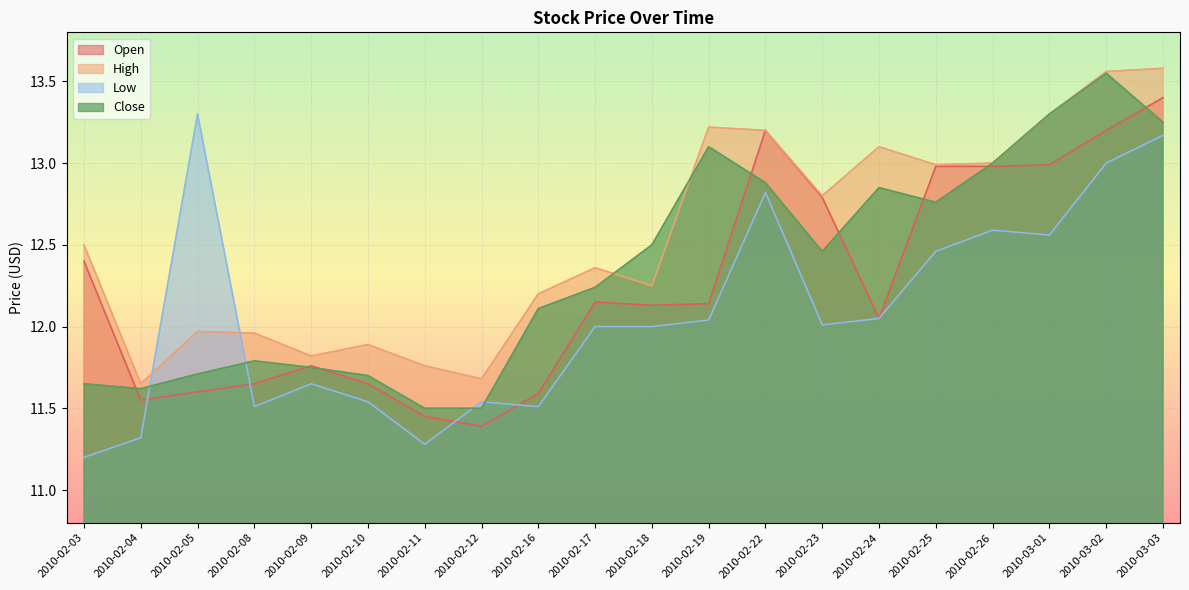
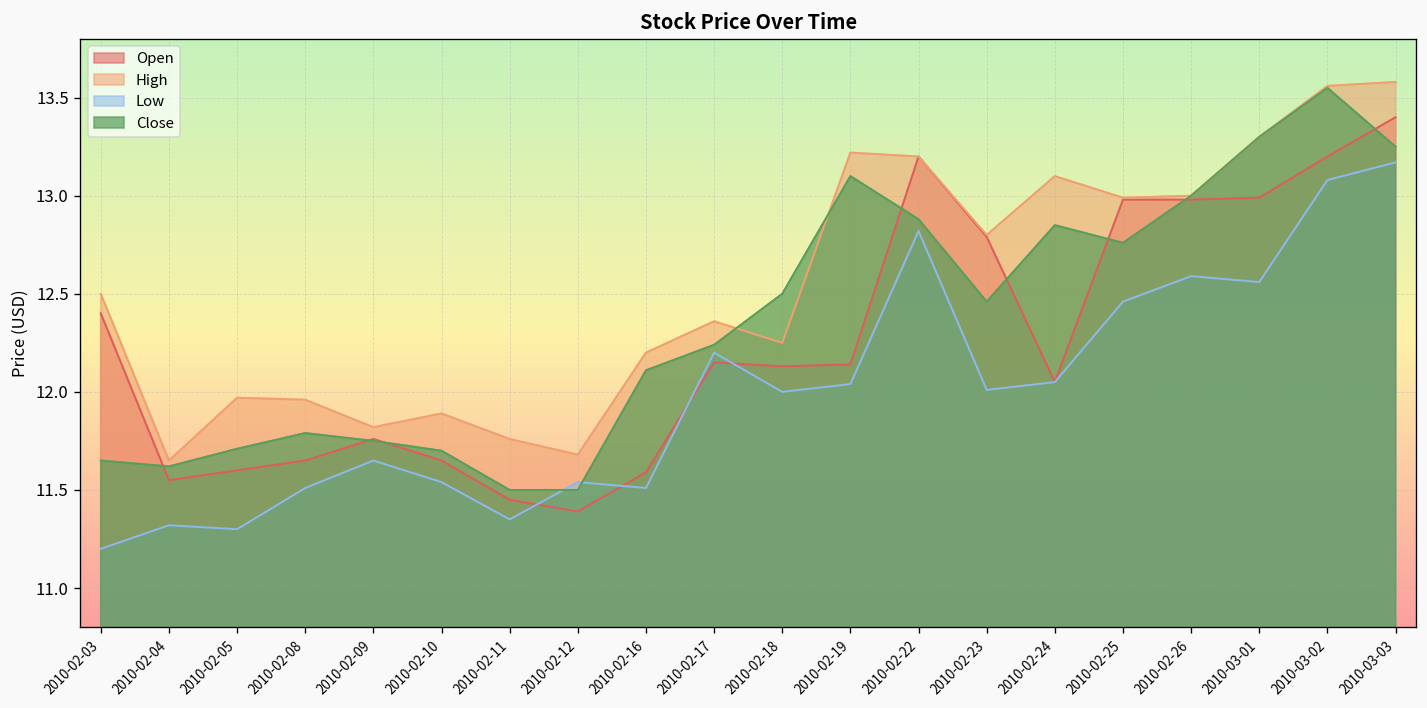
  {
    "Low": {
      "2010-02-03": 11.20,
      "2010-02-04": 11.32,
-     "2010-02-05": 13.3,
+     "2010-02-05": 11.3,
      "2010-02-08": 11.51,
      "2010-02-09": 11.65,
      "2010-02-10": 11.54,
-     "2010-02-11": 11.28,
+     "2010-02-11": 11.35,
      "2010-02-12": 11.54,
      "2010-02-16": 11.51,
-     "2010-02-17": 12.0,
+     "2010-02-17": 12.2,
      "2010-02-18": 12.00,
      "2010-02-19": 12.04,
      "2010-02-22": 12.82,
      "2010-02-23": 12.01,
      "2010-02-25": 12.46,
      "2010-02-26": 12.59,
      "2010-03-01": 12.56,
-     "2010-03-02": 13.00,
+     "2010-03-02": 13.08,
      "2010-03-03": 13.17
    },
    "Close": {
      "2010-02-03": 11.65,
      "2010-02-04": 11.62,
      "2010-02-05": 11.71,
      "2010-02-08": 11.79,
      "2010-02-10": 11.70,
      "2010-02-11": 11.50,
      "2010-02-12": 11.50,
      "2010-02-16": 12.11,
      "2010-02-17": 12.24,
      "2010-02-18": 12.50,
      "2010-02-19": 13.10,
      "2010-02-22": 12.88,
      "2010-02-23": 12.46,
      "2010-02-24": 12.85,
      "2010-02-25": 12.76,
      "2010-03-03": 13.25
    }
  }
